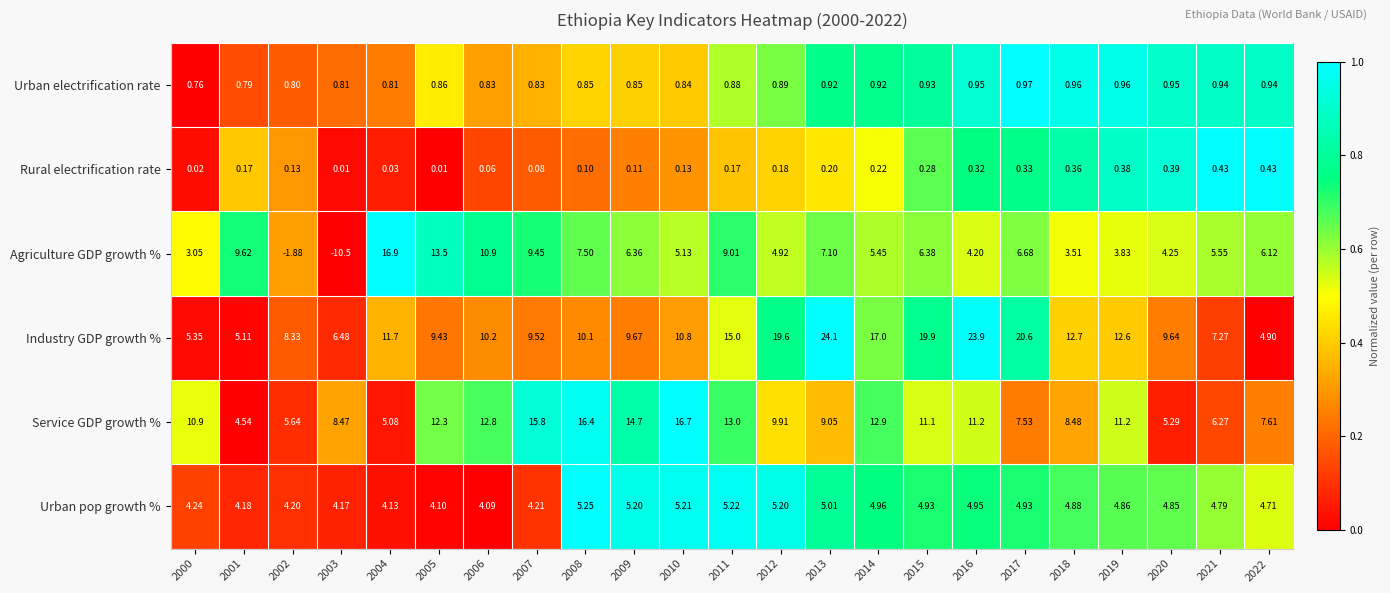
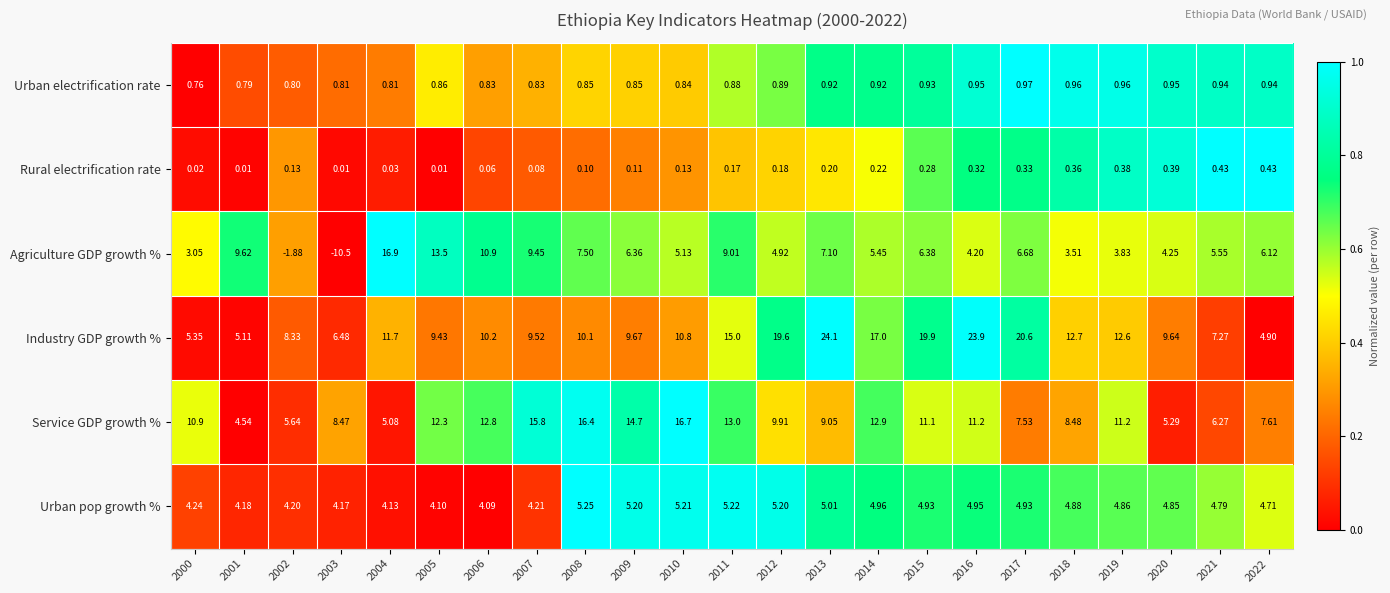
  {
    "Urban electrification rate": {
      "2000": 0.76,
      "2001": 0.79,
      "2002": 0.80,
      "2003": 0.81,
      "2004": 0.81,
      "2005": 0.86,
      "2006": 0.83,
      "2007": 0.83,
      "2008": 0.85,
      "2009": 0.85,
      "2010": 0.84,
      "2011": 0.88,
      "2012": 0.89,
      "2013": 0.92,
      "2014": 0.92,
      "2015": 0.93,
      "2016": 0.95,
      "2017": 0.97,
      "2018": 0.96,
      "2019": 0.96,
      "2020": 0.95,
      "2021": 0.94,
      "2022": 0.94
    },
    "Rural electrification rate": {
      "2000": 0.02,
-     "2001": 0.17,
+     "2001": 0.01,
      "2002": 0.13,
      "2003": 0.01,
      "2004": 0.03,
      "2005": 0.01,
      "2006": 0.06,
      "2007": 0.08,
      "2008": 0.10,
      "2009": 0.11,
      "2010": 0.13,
      "2011": 0.17,
      "2012": 0.18,
      "2013": 0.20,
      "2014": 0.22,
      "2015": 0.28,
      "2016": 0.32,
      "2017": 0.33,
      "2018": 0.36,
      "2019": 0.38,
      "2020": 0.39,
      "2021": 0.43,
      "2022": 0.43
    },
    "Agriculture GDP growth %": {
      "2000": 3.05,
      "2001": 9.62,
      "2002": -1.88,
      "2003": -10.5,
      "2004": 16.9,
      "2005": 13.5,
      "2006": 10.9,
      "2007": 9.45,
      "2008": 7.50,
      "2009": 6.36,
      "2010": 5.13,
      "2011": 9.01,
      "2012": 4.92,
      "2013": 7.10,
      "2014": 5.45,
      "2015": 6.38,
      "2016": 4.20,
      "2017": 6.68,
      "2018": 3.51,
      "2019": 3.83,
      "2020": 4.25,
      "2021": 5.55,
      "2022": 6.12
    },
    "Industry GDP growth %": {
      "2000": 5.35,
      "2001": 5.11,
      "2002": 8.33,
      "2003": 6.48,
      "2004": 11.7,
      "2005": 9.43,
      "2006": 10.2,
      "2007": 9.52,
      "2008": 10.1,
      "2009": 9.67,
      "2010": 10.8,
      "2011": 15.0,
      "2012": 19.6,
      "2013": 24.1,
      "2014": 17.0,
      "2015": 19.9,
      "2016": 23.9,
      "2017": 20.6,
      "2018": 12.7,
      "2019": 12.6,
      "2020": 9.64,
      "2021": 7.27,
      "2022": 4.90
    },
    "Service GDP growth %": {
      "2000": 10.9,
      "2001": 4.54,
      "2002": 5.64,
      "2003": 8.47,
      "2004": 5.08,
      "2005": 12.3,
      "2006": 12.8,
      "2007": 15.8,
      "2008": 16.4,
      "2009": 14.7,
      "2010": 16.7,
      "2011": 13.0,
      "2012": 9.91,
      "2013": 9.05,
      "2014": 12.9,
      "2015": 11.1,
      "2016": 11.2,
      "2017": 7.53,
      "2018": 8.48,
      "2019": 11.2,
      "2020": 5.29,
      "2021": 6.27,
      "2022": 7.61
    },
    "Urban pop growth %": {
      "2000": 4.24,
      "2001": 4.18,
      "2002": 4.20,
      "2003": 4.17,
      "2004": 4.13,
      "2005": 4.10,
      "2006": 4.09,
      "2007": 4.21,
      "2008": 5.25,
      "2009": 5.20,
      "2010": 5.21,
      "2011": 5.22,
      "2012": 5.20,
      "2013": 5.01,
      "2014": 4.96,
      "2015": 4.93,
      "2016": 4.95,
      "2017": 4.93,
      "2018": 4.88,
      "2019": 4.86,
      "2020": 4.85,
      "2021": 4.79,
      "2022": 4.71
    }
  }
